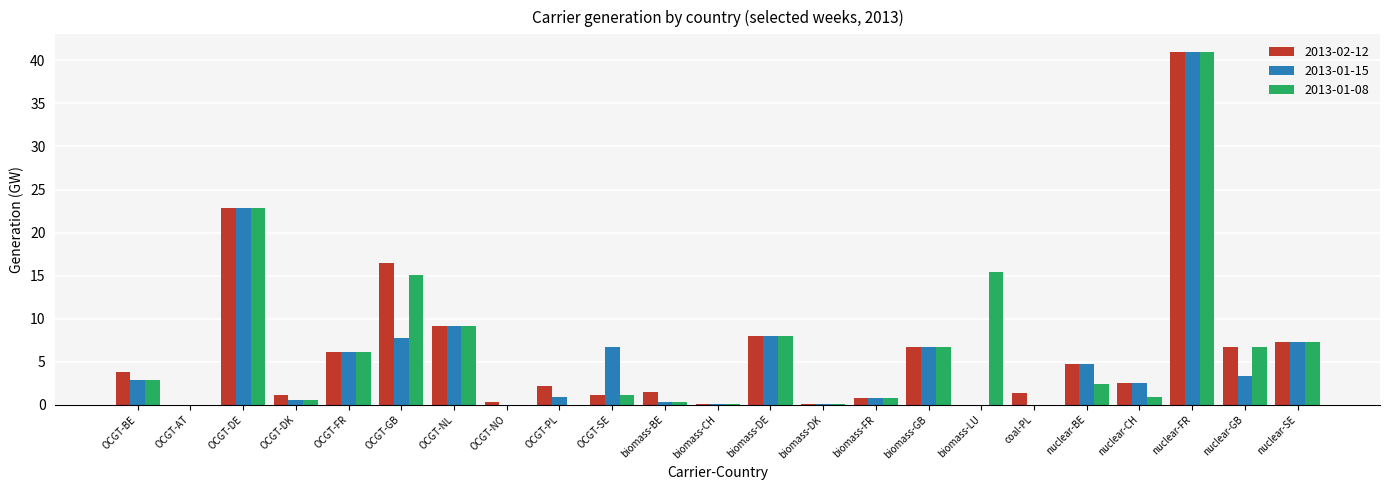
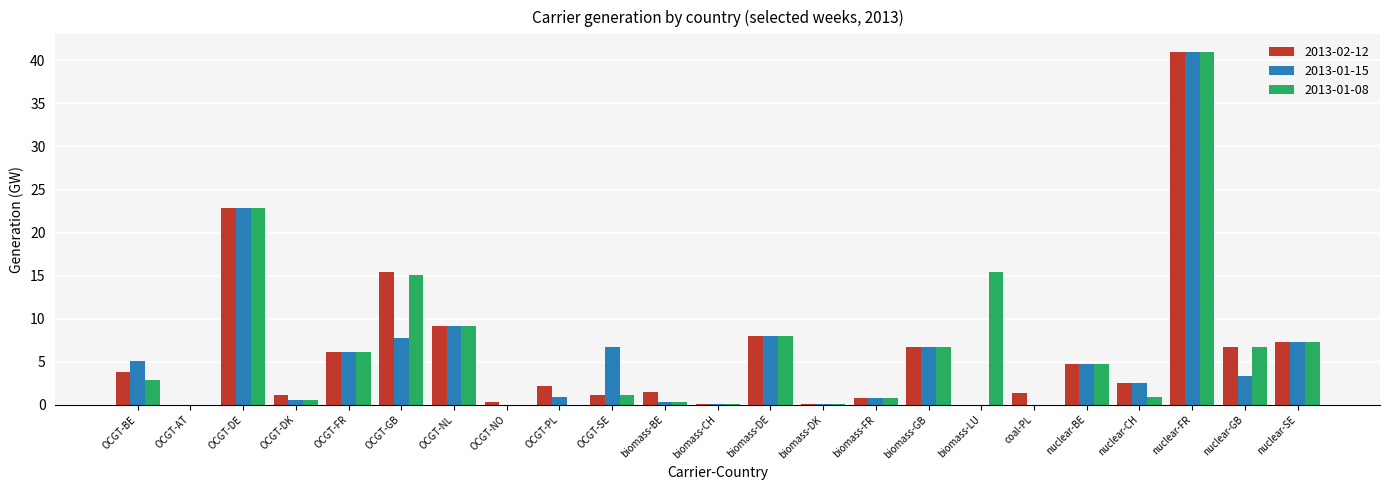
  {
    "2013-02-12": {
      "OCGT-BE": 4,
      "OCGT-AT": 0,
      "OCGT-DE": 23,
      "OCGT-DK": 1,
      "OCGT-FR": 6,
-     "OCGT-GB": 16,
+     "OCGT-GB": 15,
      "OCGT-NL": 9,
      "OCGT-NO": 0,
      "OCGT-PL": 2,
      "OCGT-SE": 1,
      "biomass-BE": 1,
      "biomass-DE": 8,
      "biomass-FR": 1,
      "biomass-GB": 7,
      "coal-PL": 1,
      "nuclear-BE": 5,
      "nuclear-CH": 3,
      "nuclear-FR": 41,
      "nuclear-GB": 7,
      "nuclear-SE": 7
    },
    "2013-01-15": {
-     "OCGT-BE": 3,
+     "OCGT-BE": 5,
      "OCGT-AT": 0,
      "OCGT-DE": 23,
      "OCGT-DK": 1,
      "OCGT-FR": 6,
      "OCGT-GB": 8,
      "OCGT-NL": 9,
      "OCGT-NO": 0,
      "OCGT-PL": 1,
      "OCGT-SE": 7,
      "biomass-DE": 8,
      "biomass-FR": 1,
      "biomass-GB": 7,
      "coal-PL": 0,
      "nuclear-BE": 5,
      "nuclear-CH": 3,
      "nuclear-FR": 41,
      "nuclear-GB": 3,
      "nuclear-SE": 7
    },
    "2013-01-08": {
      "OCGT-BE": 3,
      "OCGT-AT": 0,
      "OCGT-DE": 23,
      "OCGT-DK": 1,
      "OCGT-FR": 6,
      "OCGT-GB": 15,
      "OCGT-NL": 9,
      "OCGT-NO": 0,
      "OCGT-PL": 0,
      "OCGT-SE": 1,
      "biomass-DE": 8,
      "biomass-FR": 1,
      "biomass-GB": 7,
      "biomass-LU": 15,
      "coal-PL": 0,
-     "nuclear-BE": 2,
+     "nuclear-BE": 5,
      "nuclear-CH": 1,
      "nuclear-FR": 41,
      "nuclear-GB": 7,
      "nuclear-SE": 7
    }
  }
